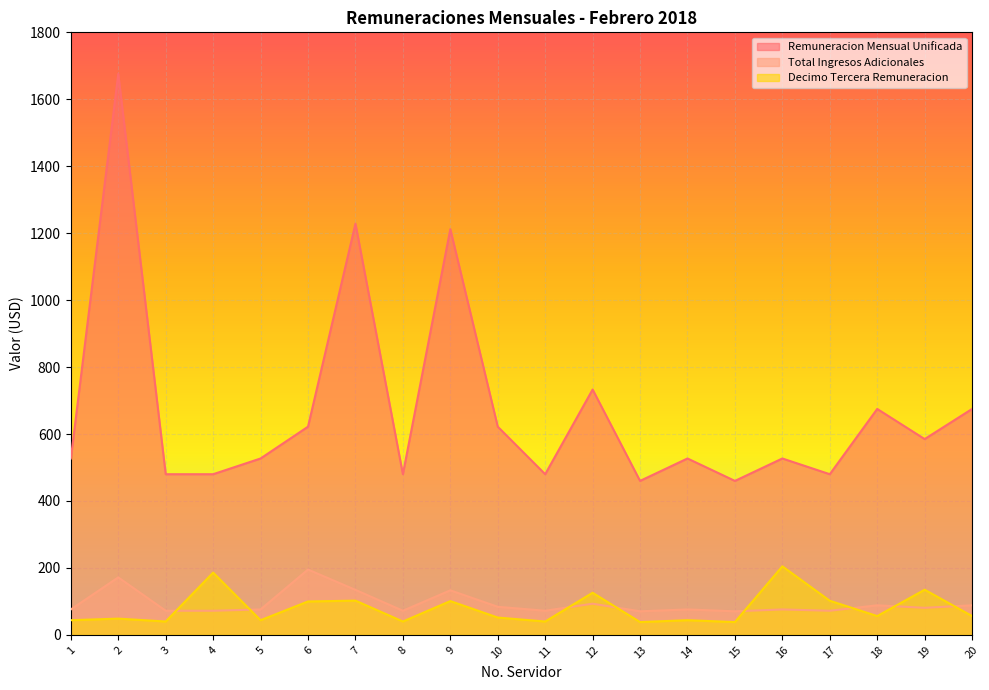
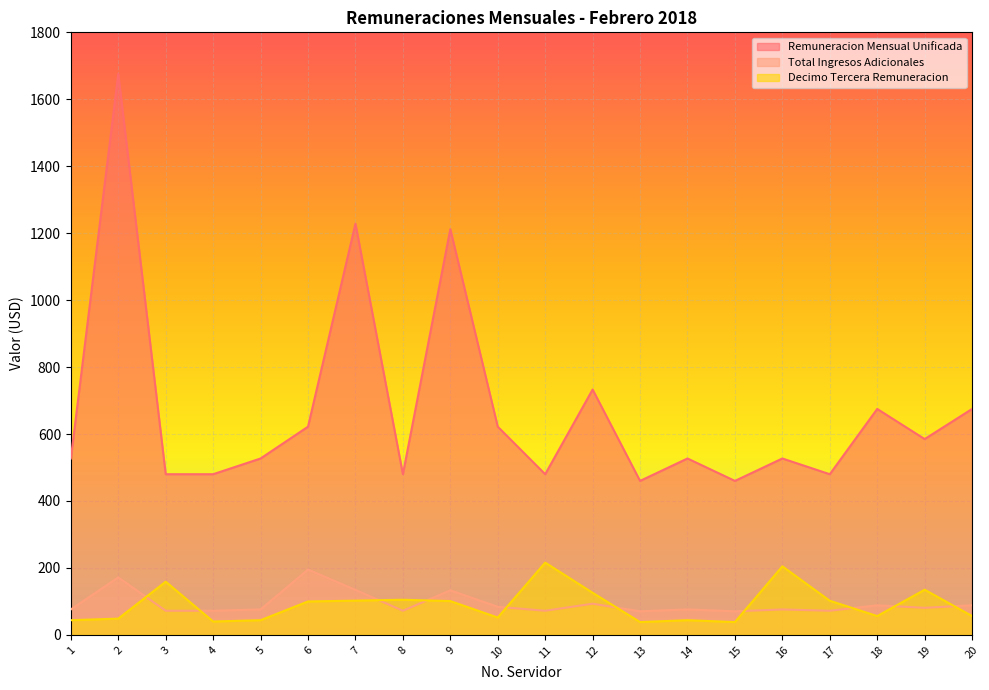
  {
    "Remuneraciones Mensuales - Febrero 2018": {
      "Decimo Tercera Remuneracion": {
        "1": 40,
        "2": 50,
-       "3": 40,
-       "4": 190,
+       "3": 160,
+       "4": 40,
        "5": 40,
        "6": 100,
        "7": 100,
-       "8": 40,
+       "8": 110,
        "9": 100,
        "10": 50,
-       "11": 40,
+       "11": 220,
        "12": 130,
        "13": 40,
        "14": 40,
        "15": 40,
        "16": 200,
        "17": 100,
        "18": 60,
        "19": 130,
        "20": 60
      }
    }
  }
